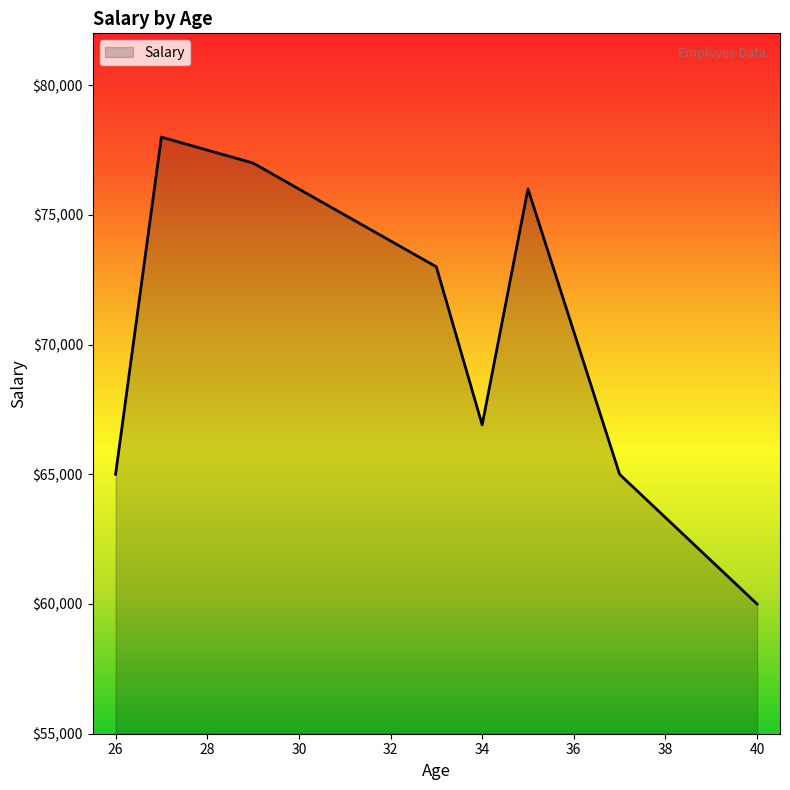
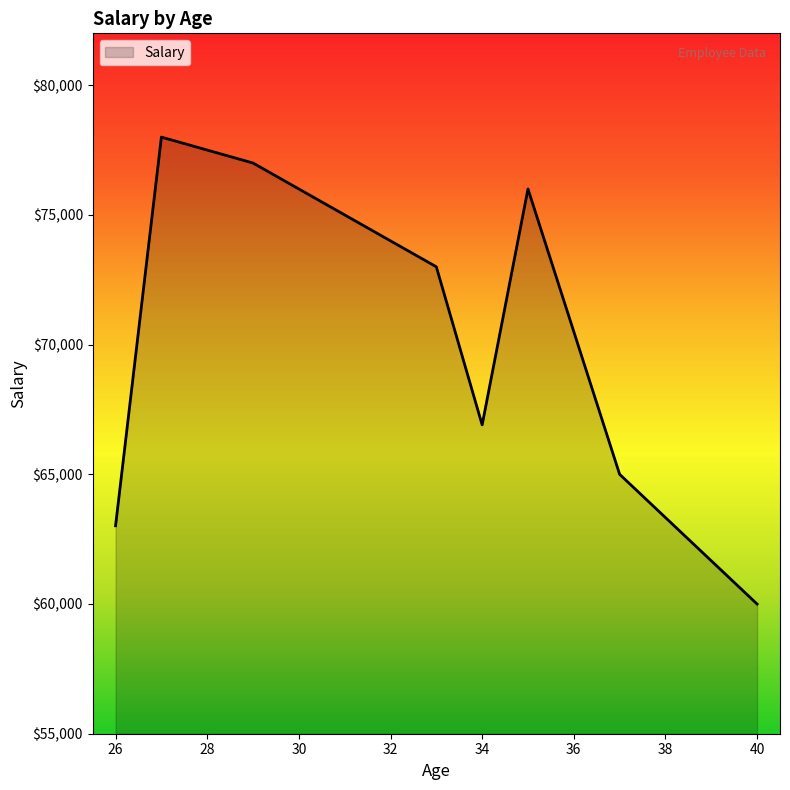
  {
-   "26": "$65,000",
+   "26": "$63,000",
    "34": "$66,900",
    "40": "$60,000"
  }
